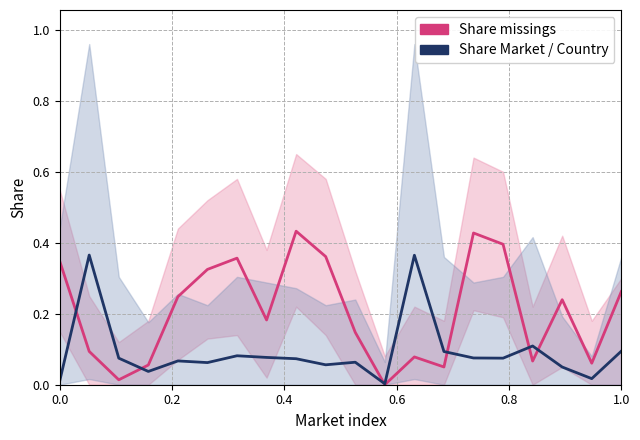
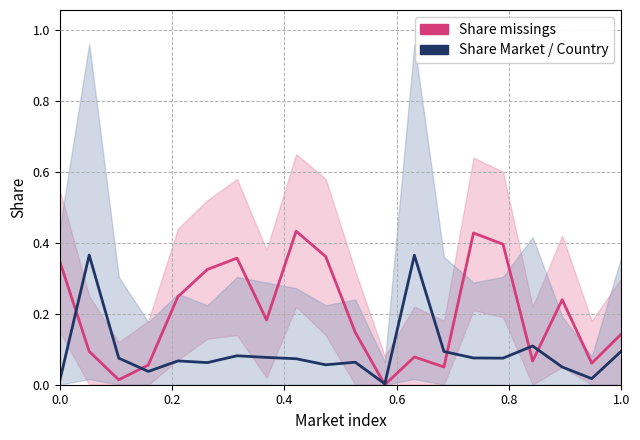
  {
    "Share missings": {
      "0.0": 0.35,
-     "1.0": 0.26
+     "1.0": 0.14
    },
    "Share Market / Country": {
      "0.0": 0.01,
      "1.0": 0.09
    }
  }
